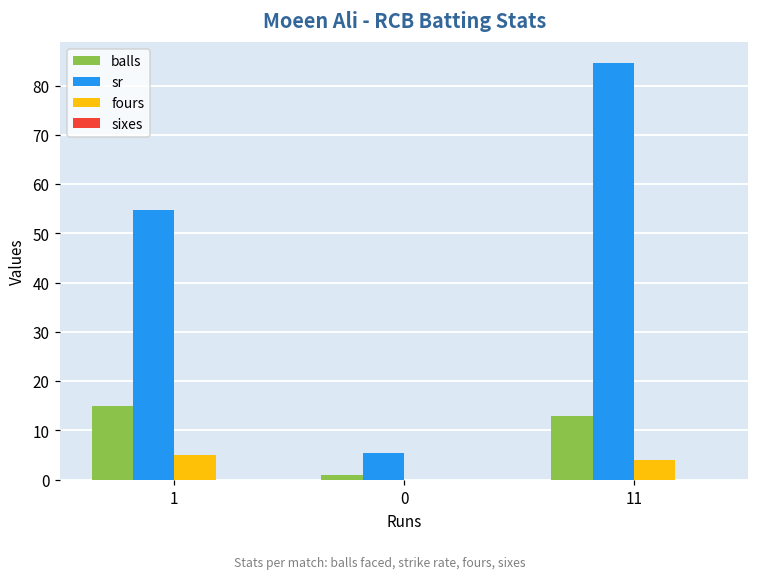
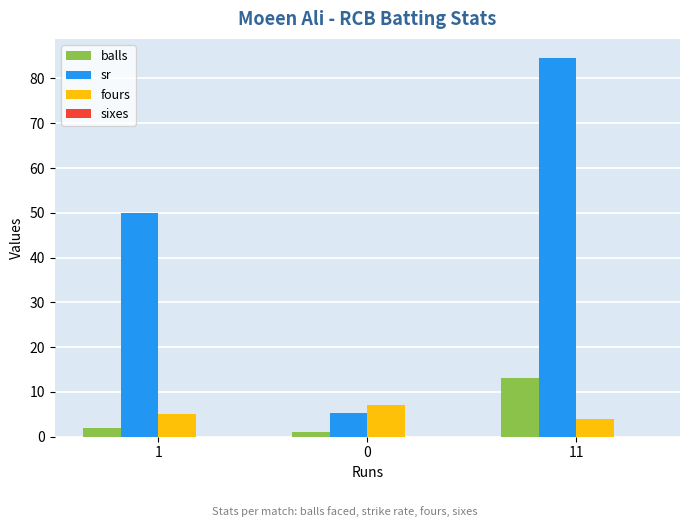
  {
    "balls": {
-     "1": 15,
+     "1": 2,
      "0": 1,
      "11": 13
    },
    "sr": {
-     "1": 55,
+     "1": 50,
      "0": 5,
      "11": 85
    },
    "fours": {
      "1": 5,
-     "0": 0,
+     "0": 7,
      "11": 4
    },
    "sixes": {
      "1": 0,
      "0": 0,
      "11": 0
    }
  }
